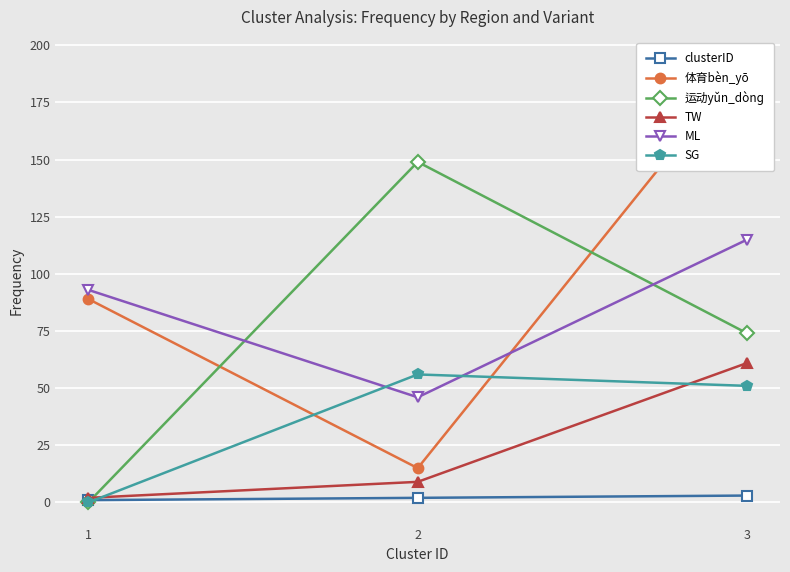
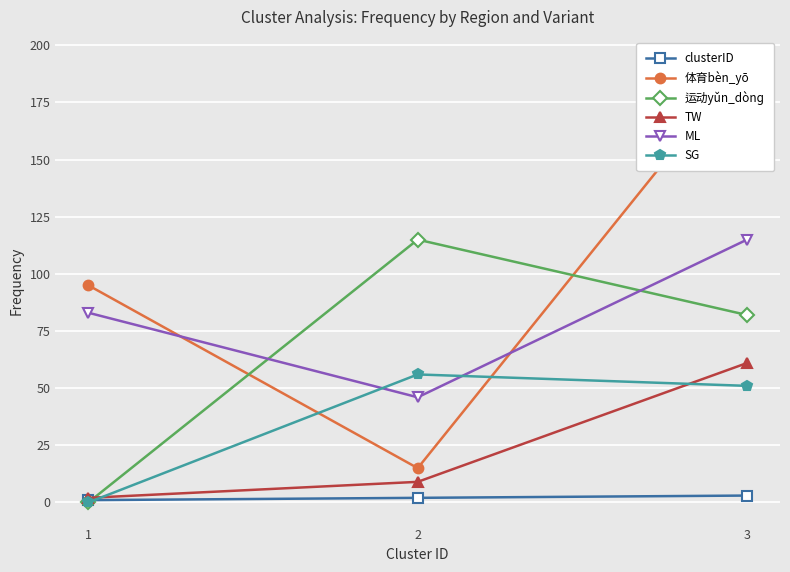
  {
    "体育bèn_yō": {
-     "1": 89,
+     "1": 95,
      "2": 15
    },
    "运动yǔn_dònɡ": {
-     "2": 149,
-     "3": 74
+     "2": 115,
+     "3": 82
    },
    "TW": {
      "2": 9,
      "3": 61
    },
    "ML": {
-     "1": 93,
+     "1": 83,
      "2": 46,
      "3": 115
    }
  }
